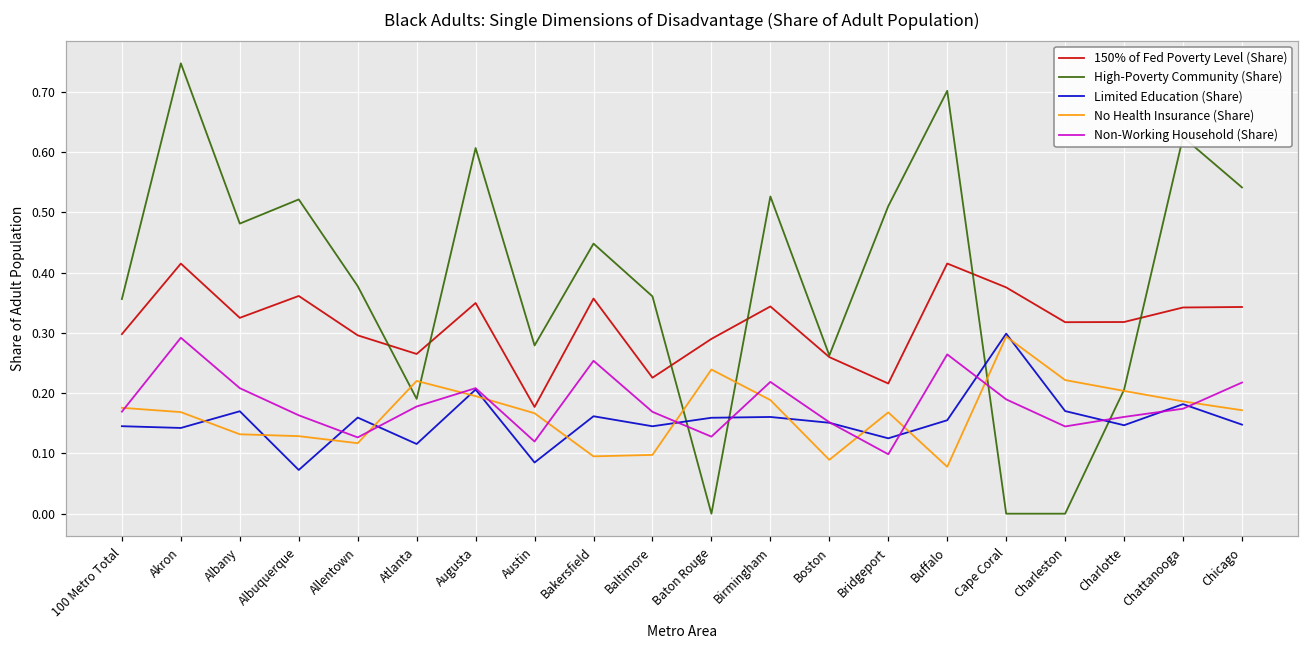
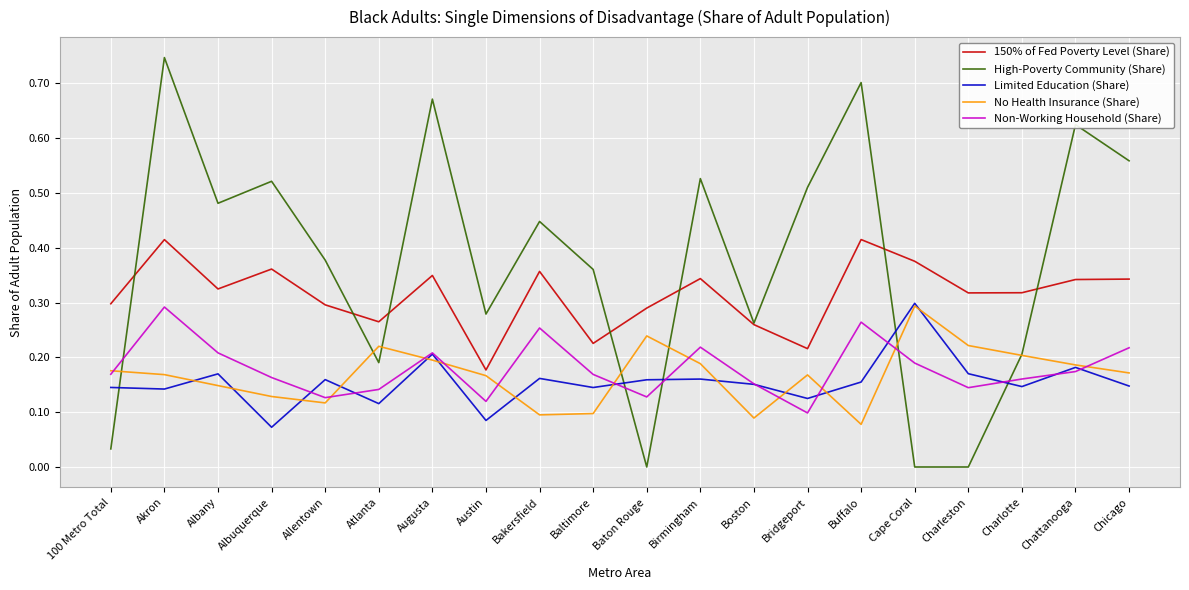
  {
    "150% of Fed Poverty Level (Share)": {
      "100 Metro Total": 0.30,
      "Akron": 0.41,
      "Albany": 0.32,
      "Albuquerque": 0.36,
      "Allentown": 0.30,
      "Atlanta": 0.26,
      "Augusta": 0.35,
      "Austin": 0.18,
      "Bakersfield": 0.36,
      "Baltimore": 0.23,
      "Baton Rouge": 0.29,
      "Birmingham": 0.34,
      "Bridgeport": 0.22,
      "Buffalo": 0.41,
      "Cape Coral": 0.38,
      "Charleston": 0.32,
      "Charlotte": 0.32,
      "Chattanooga": 0.34,
      "Chicago": 0.34
    },
    "High-Poverty Community (Share)": {
-     "100 Metro Total": 0.36,
+     "100 Metro Total": 0.03,
      "Akron": 0.75,
      "Albany": 0.48,
      "Albuquerque": 0.52,
      "Allentown": 0.38,
      "Atlanta": 0.19,
-     "Augusta": 0.61,
+     "Augusta": 0.67,
      "Austin": 0.28,
      "Bakersfield": 0.45,
      "Baltimore": 0.36,
      "Baton Rouge": 0.00,
      "Birmingham": 0.53,
      "Bridgeport": 0.51,
      "Buffalo": 0.70,
      "Cape Coral": 0.00,
      "Charleston": 0.00,
-     "Chicago": 0.54
+     "Chicago": 0.56
    },
    "Limited Education (Share)": {
      "100 Metro Total": 0.15,
      "Akron": 0.14,
      "Albany": 0.17,
      "Albuquerque": 0.07,
      "Allentown": 0.16,
      "Atlanta": 0.12,
      "Austin": 0.08,
      "Bakersfield": 0.16,
      "Baltimore": 0.15,
      "Baton Rouge": 0.16,
      "Birmingham": 0.16,
      "Bridgeport": 0.13,
      "Buffalo": 0.16,
      "Cape Coral": 0.30,
      "Charleston": 0.17,
      "Charlotte": 0.15,
      "Chicago": 0.15
    },
    "No Health Insurance (Share)": {
      "100 Metro Total": 0.18,
      "Akron": 0.17,
-     "Albany": 0.13,
+     "Albany": 0.15,
      "Albuquerque": 0.13,
      "Allentown": 0.12,
      "Atlanta": 0.22,
      "Augusta": 0.20,
      "Austin": 0.17,
      "Bakersfield": 0.10,
      "Baltimore": 0.10,
      "Baton Rouge": 0.24,
      "Birmingham": 0.19,
      "Boston": 0.09,
      "Bridgeport": 0.17,
      "Buffalo": 0.08,
      "Cape Coral": 0.29,
      "Charleston": 0.22,
      "Chicago": 0.17
    },
    "Non-Working Household (Share)": {
      "100 Metro Total": 0.17,
      "Akron": 0.29,
      "Albany": 0.21,
      "Albuquerque": 0.16,
      "Allentown": 0.13,
-     "Atlanta": 0.18,
+     "Atlanta": 0.14,
      "Austin": 0.12,
      "Bakersfield": 0.25,
      "Baltimore": 0.17,
      "Baton Rouge": 0.13,
      "Birmingham": 0.22,
      "Bridgeport": 0.10,
      "Buffalo": 0.26,
      "Cape Coral": 0.19,
      "Charleston": 0.14,
      "Charlotte": 0.16,
      "Chattanooga": 0.17,
      "Chicago": 0.22
    }
  }
